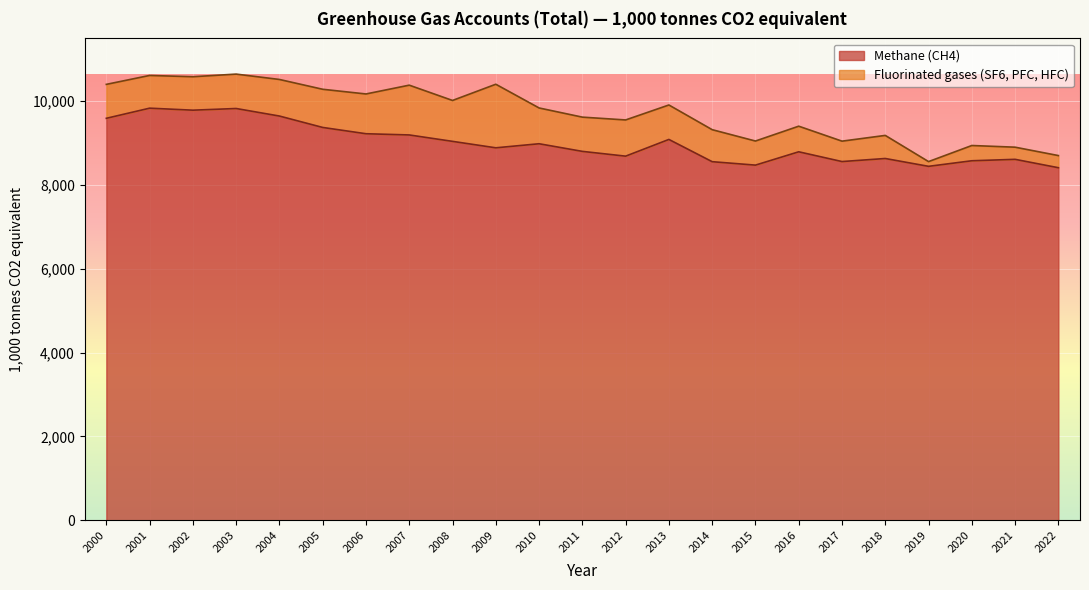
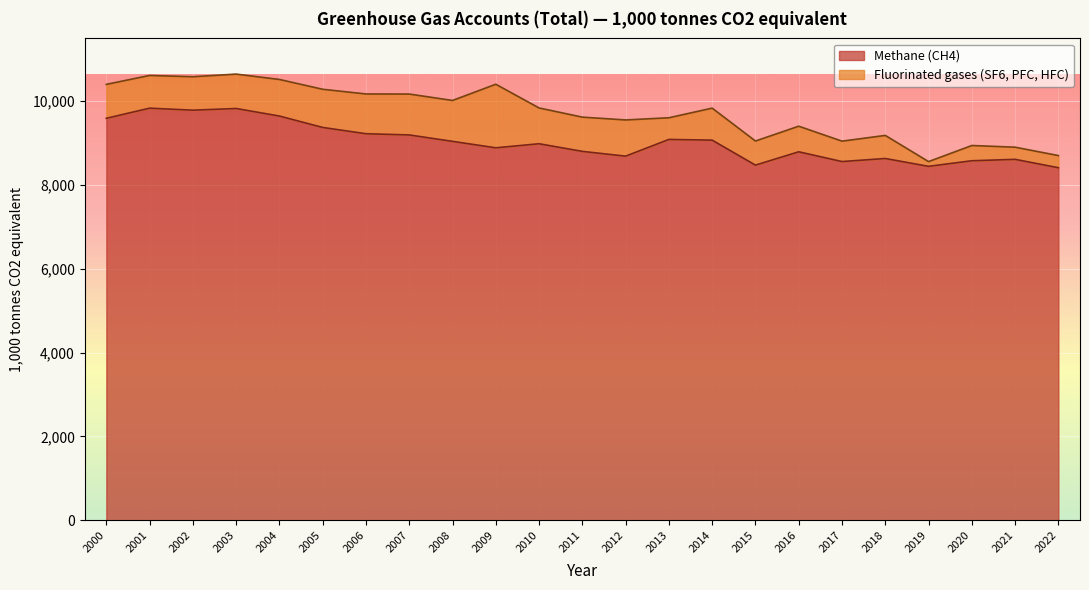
  {
    "Methane (CH4)": {
      "2000": "9,600",
      "2001": "9,800",
      "2002": "9,800",
      "2003": "9,800",
      "2004": "9,600",
      "2005": "9,400",
      "2006": "9,200",
      "2007": "9,200",
      "2008": "9,000",
      "2009": "8,900",
      "2010": "9,000",
      "2011": "8,800",
      "2012": "8,700",
      "2013": "9,100",
-     "2014": "8,600",
+     "2014": "9,100",
      "2015": "8,500",
      "2016": "8,800",
      "2017": "8,600",
      "2018": "8,600",
      "2019": "8,400",
      "2020": "8,600",
      "2021": "8,600",
      "2022": "8,400"
    },
    "Fluorinated gases (SF6, PFC, HFC)": {
      "2000": "800",
      "2001": "800",
      "2002": "800",
      "2003": "800",
      "2004": "900",
      "2005": "900",
      "2006": "900",
-     "2007": "1,200",
+     "2007": "1,000",
      "2008": "1,000",
      "2009": "1,500",
      "2010": "900",
      "2011": "800",
      "2012": "900",
-     "2013": "800",
+     "2013": "500",
      "2014": "800",
      "2015": "600",
      "2016": "600",
      "2017": "500",
      "2018": "600",
      "2019": "100",
      "2020": "400",
      "2021": "300",
      "2022": "300"
    }
  }
